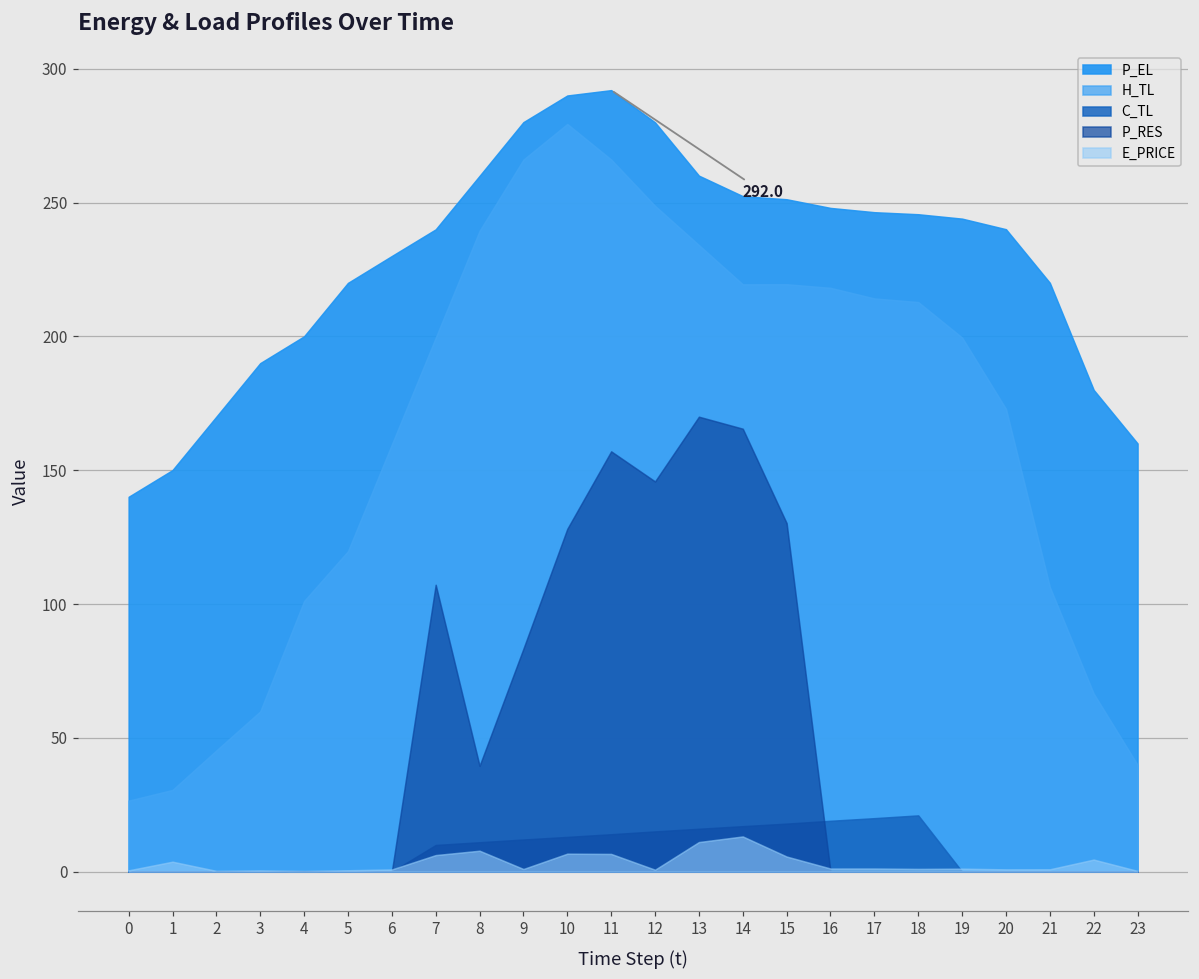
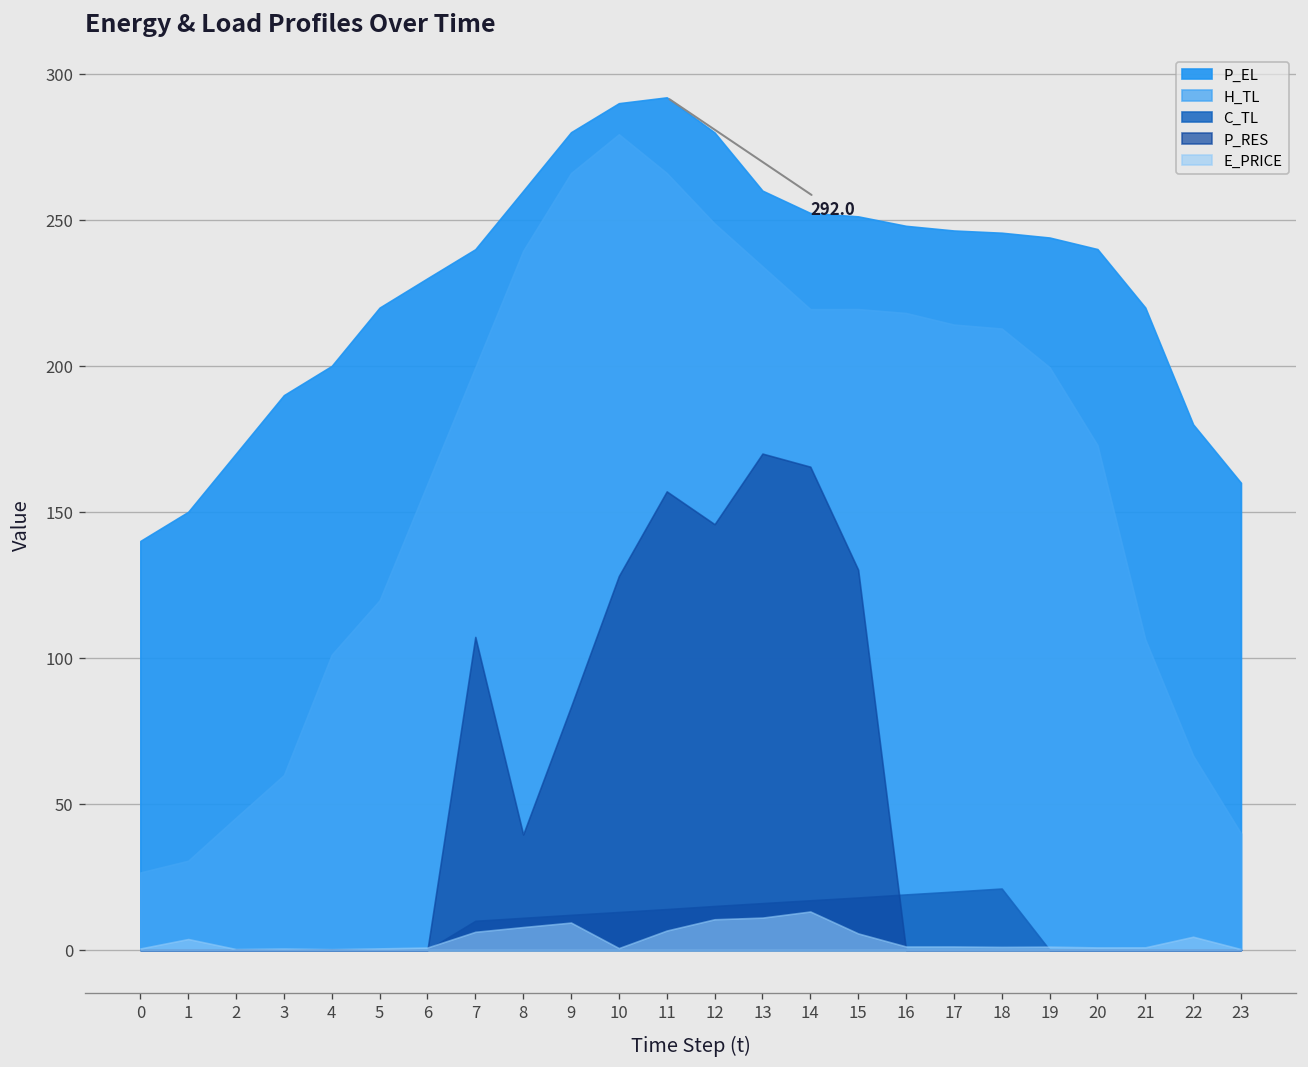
  {
    "E_PRICE": {
      "1": 4,
      "7": 6,
      "8": 8,
-     "9": 1,
-     "10": 7,
+     "9": 9,
+     "10": 1,
      "11": 7,
-     "12": 1,
+     "12": 10,
      "13": 11,
      "14": 13,
      "15": 6,
      "16": 1,
      "17": 1,
      "19": 1,
      "22": 5
    }
  }
